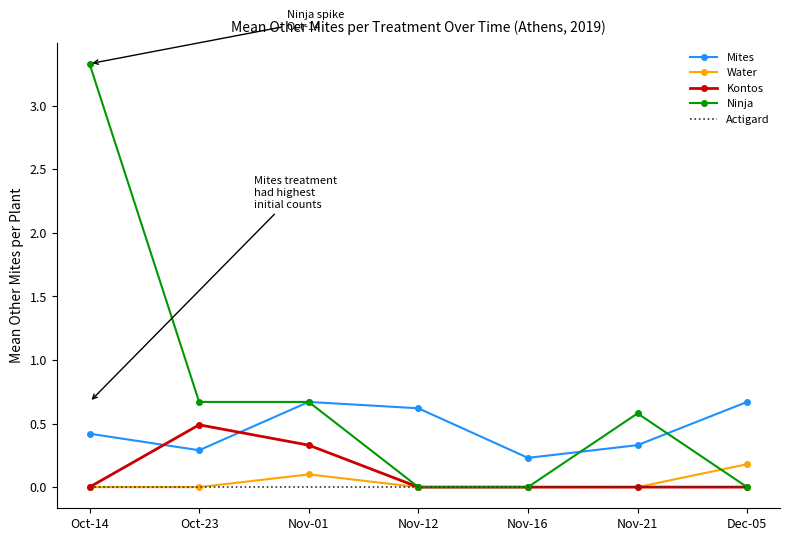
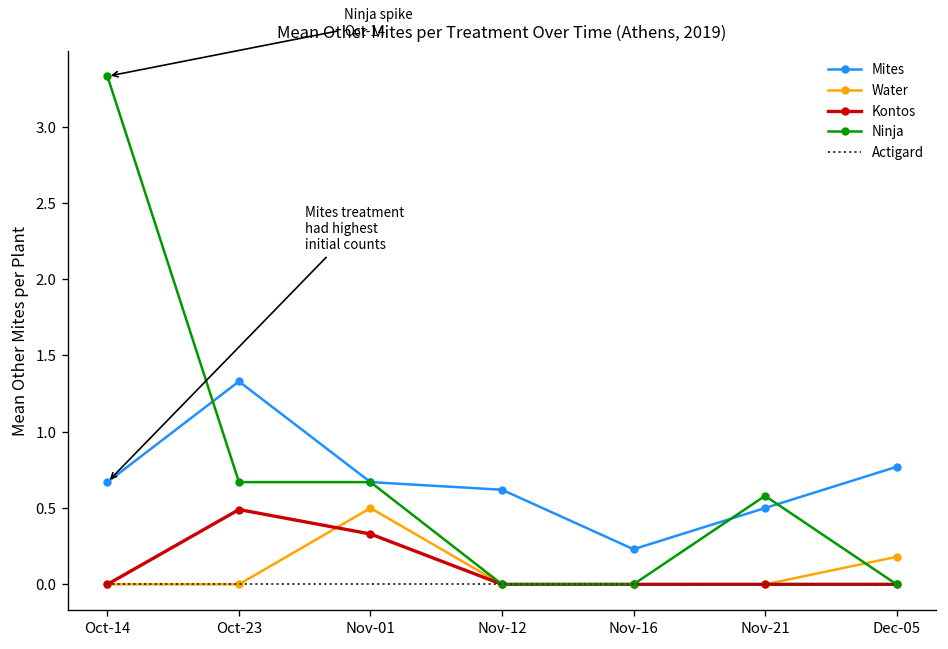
  {
    "Mites": {
-     "Oct-14": 0.42,
-     "Oct-23": 0.29,
+     "Oct-14": 0.67,
+     "Oct-23": 1.33,
      "Nov-12": 0.62,
      "Nov-16": 0.23,
-     "Nov-21": 0.33,
-     "Dec-05": 0.67
+     "Nov-21": 0.50,
+     "Dec-05": 0.77
    },
    "Water": {
-     "Nov-01": 0.1,
+     "Nov-01": 0.5,
      "Dec-05": 0.18
    },
    "Kontos": {
      "Oct-23": 0.49,
      "Nov-01": 0.33
    },
    "Ninja": {
      "Oct-14": 3.33,
      "Oct-23": 0.67,
      "Nov-21": 0.58
    },
    "Actigard": {
      "Nov-01": 0.00
    }
  }
